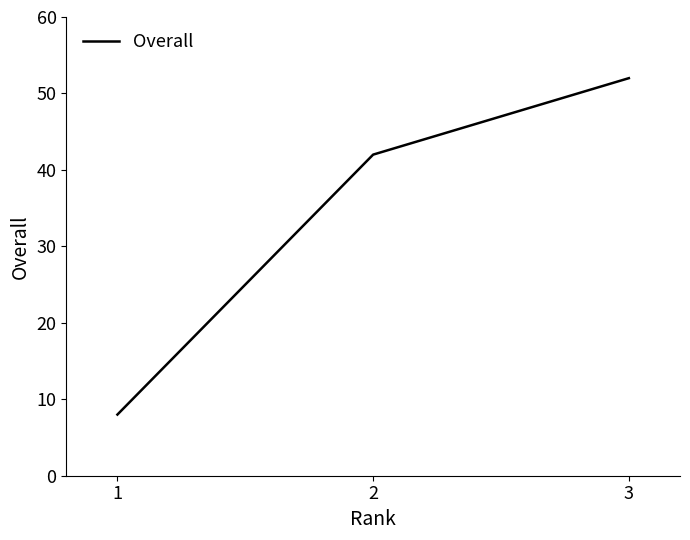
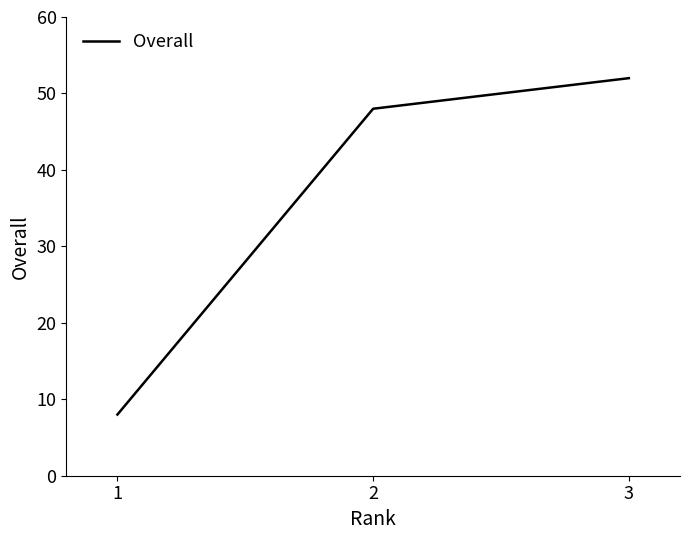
  {
    "1": 8,
-   "2": 42,
+   "2": 48,
    "3": 52
  }
